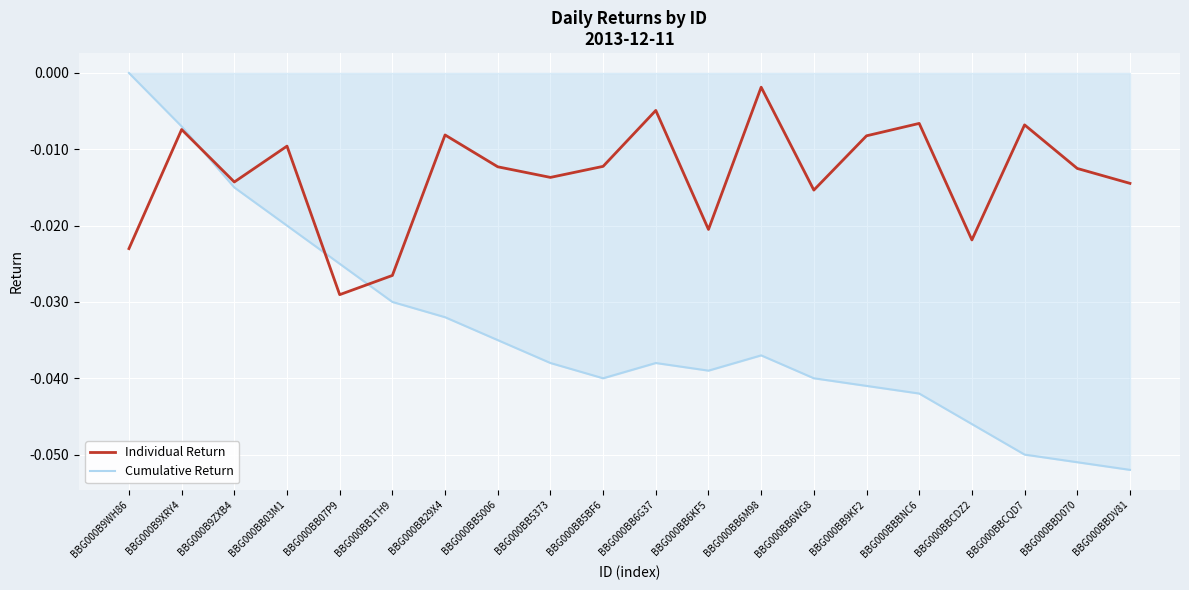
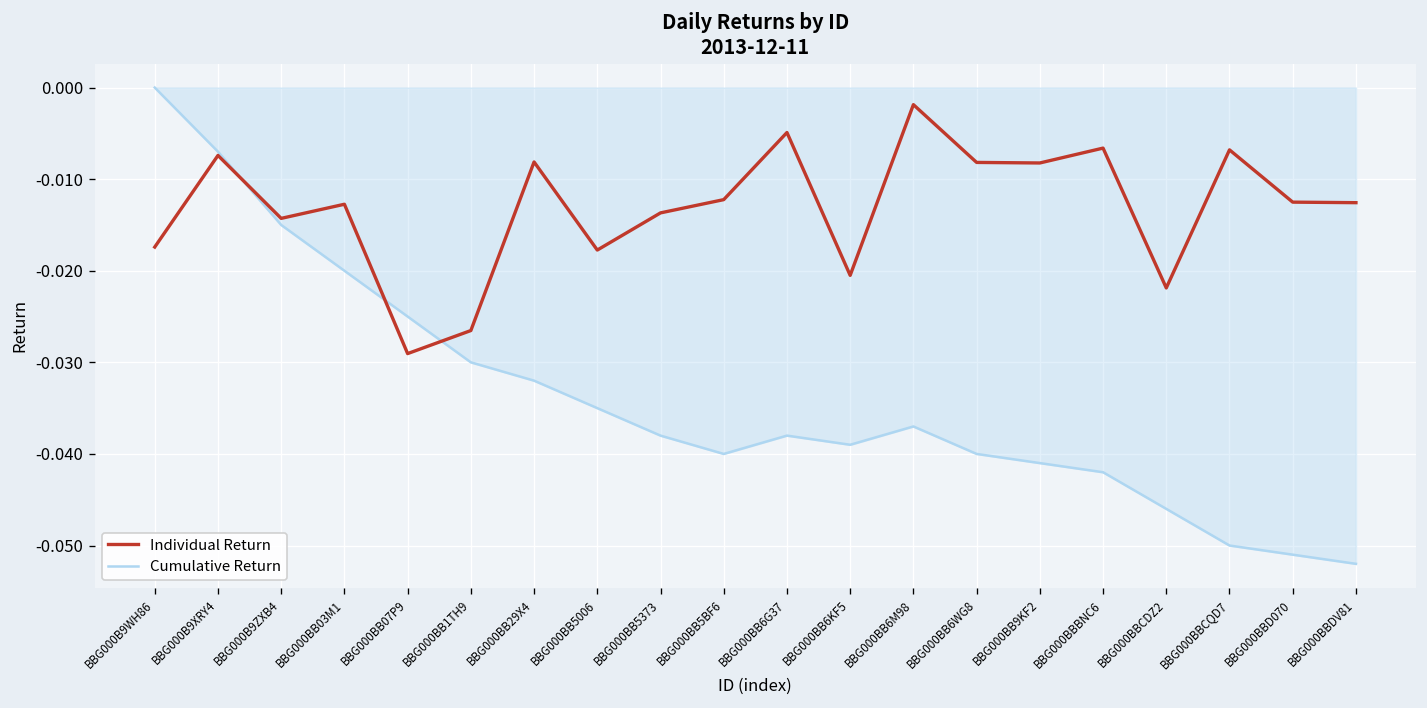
  {
    "Individual Return": {
-     "BBG000B9WH86": -0.023,
+     "BBG000B9WH86": -0.017,
      "BBG000B9XRY4": -0.007,
      "BBG000B9ZXB4": -0.014,
-     "BBG000BB03M1": -0.010,
+     "BBG000BB03M1": -0.013,
      "BBG000BB07P9": -0.029,
      "BBG000BB1TH9": -0.027,
      "BBG000BB29X4": -0.008,
-     "BBG000BB5006": -0.012,
+     "BBG000BB5006": -0.018,
      "BBG000BB5373": -0.014,
      "BBG000BB5BF6": -0.012,
      "BBG000BB6G37": -0.005,
      "BBG000BB6KF5": -0.021,
      "BBG000BB6M98": -0.002,
-     "BBG000BB6WG8": -0.015,
+     "BBG000BB6WG8": -0.008,
      "BBG000BB9KF2": -0.008,
      "BBG000BBBNC6": -0.007,
      "BBG000BBCDZ2": -0.022,
      "BBG000BBCQD7": -0.007,
      "BBG000BBD070": -0.013,
-     "BBG000BBDV81": -0.014
+     "BBG000BBDV81": -0.013
    }
  }
